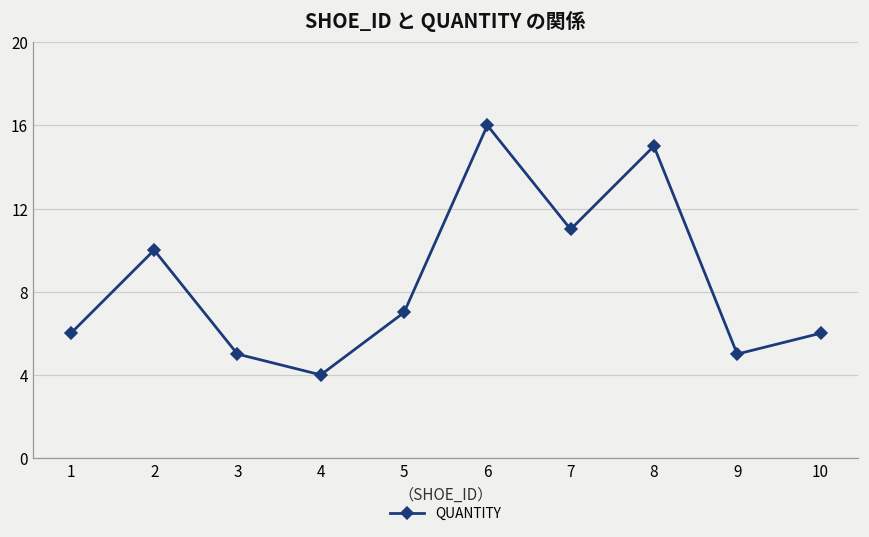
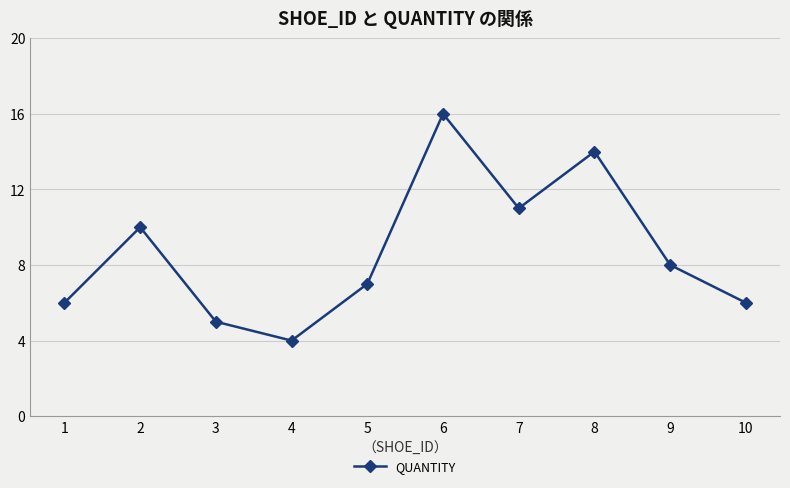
  {
    "1": 6,
    "2": 10,
    "3": 5,
    "4": 4,
    "5": 7,
    "6": 16,
    "7": 11,
-   "8": 15,
-   "9": 5,
+   "8": 14,
+   "9": 8,
    "10": 6
  }
